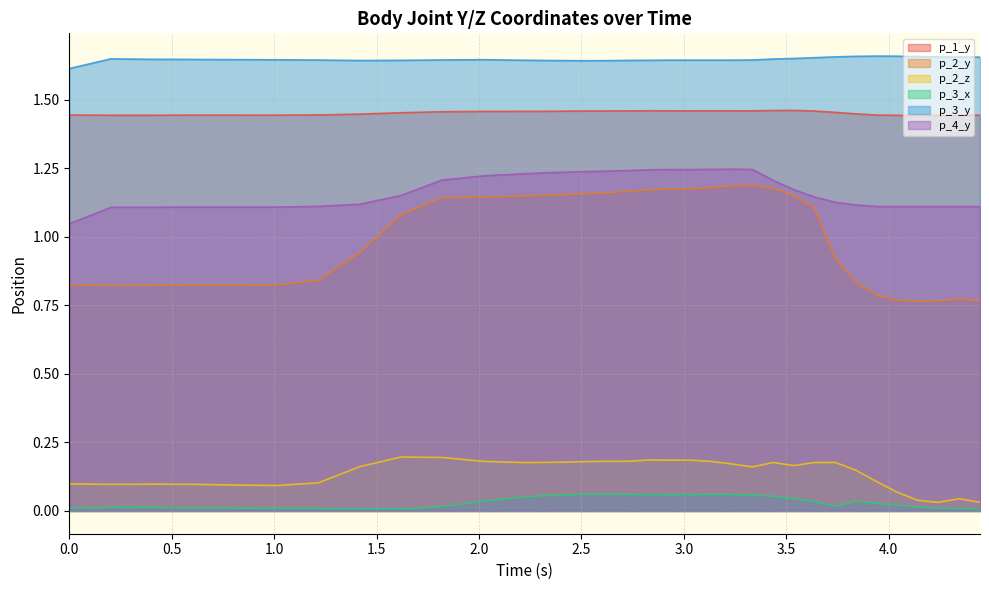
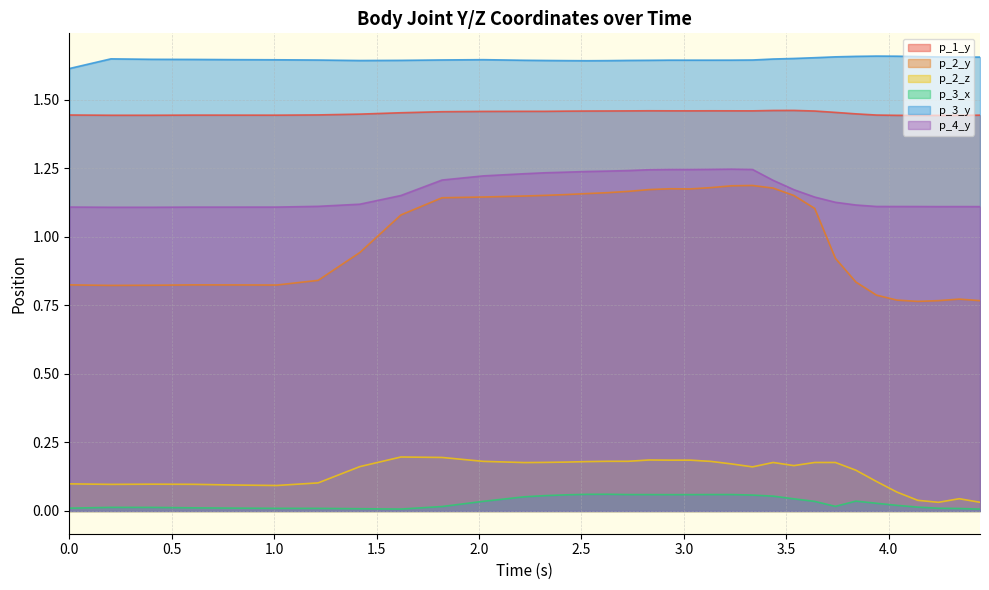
  {
    "p_3_x": {
      "0.0": 0.01
    },
    "p_3_y": {
      "0.0": 1.61
    },
    "p_4_y": {
-     "0.0": 1.05
+     "0.0": 1.11
    }
  }
